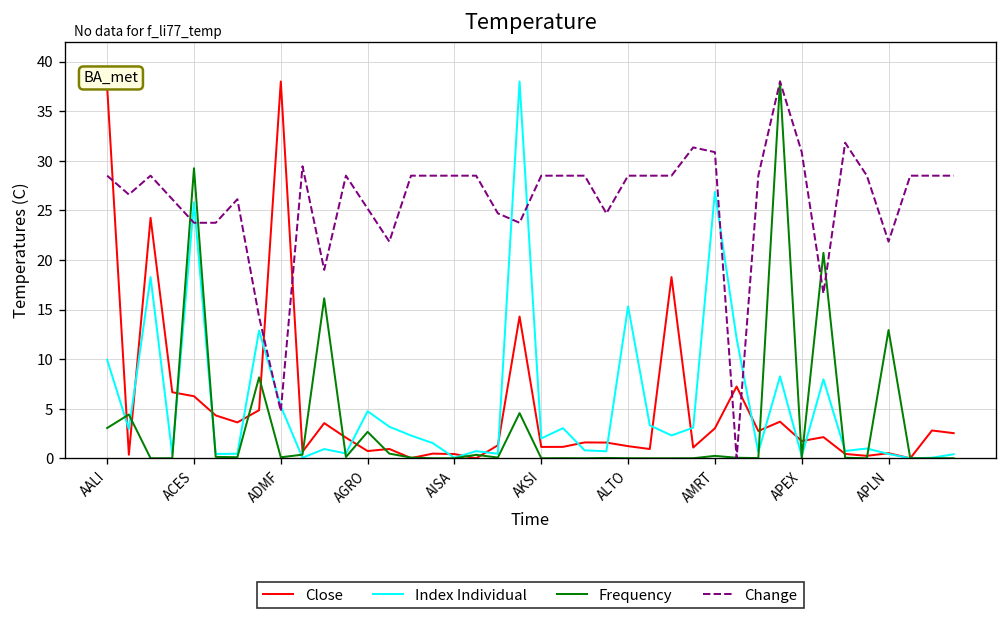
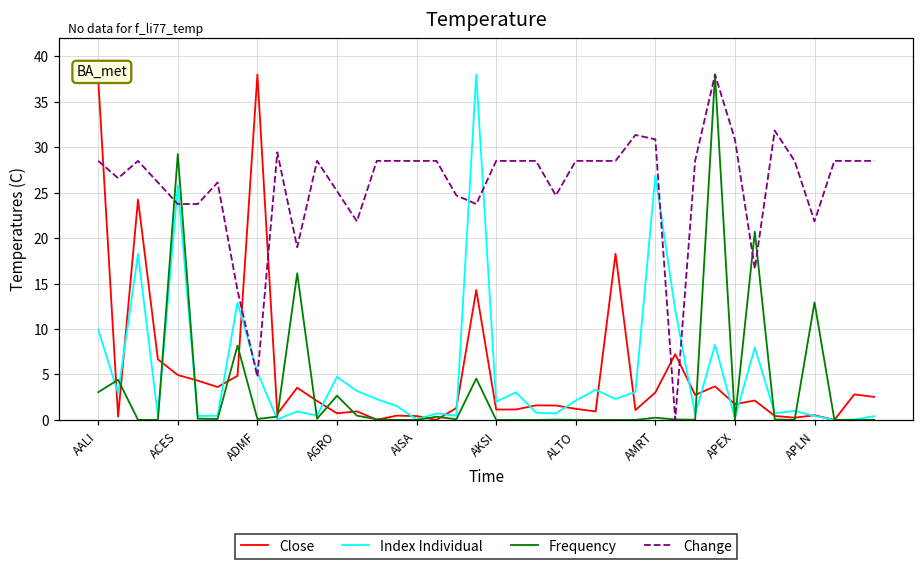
  {
    "Close": {
-     "ACES": 6,
+     "ACES": 5,
      "ADMF": 38,
      "AGRO": 1,
      "AISA": 0,
      "AKSI": 1,
      "ALTO": 1,
      "AMRT": 3,
      "APEX": 2
    },
    "Index Individual": {
      "AALI": 10,
      "ACES": 26,
      "ADMF": 5,
      "AGRO": 5,
      "AKSI": 2,
-     "ALTO": 15,
+     "ALTO": 2,
      "AMRT": 27
    },
    "Frequency": {
      "AALI": 3,
      "ACES": 29,
      "ADMF": 0,
      "AGRO": 3,
      "AKSI": 0,
      "ALTO": 0,
      "AMRT": 0,
      "APLN": 13
    },
    "Change": {
      "AALI": 29,
      "ACES": 24,
      "ADMF": 5,
      "AGRO": 25,
      "AISA": 29,
      "AKSI": 29,
      "ALTO": 29,
      "AMRT": 31,
      "APEX": 31,
      "APLN": 22
    }
  }
